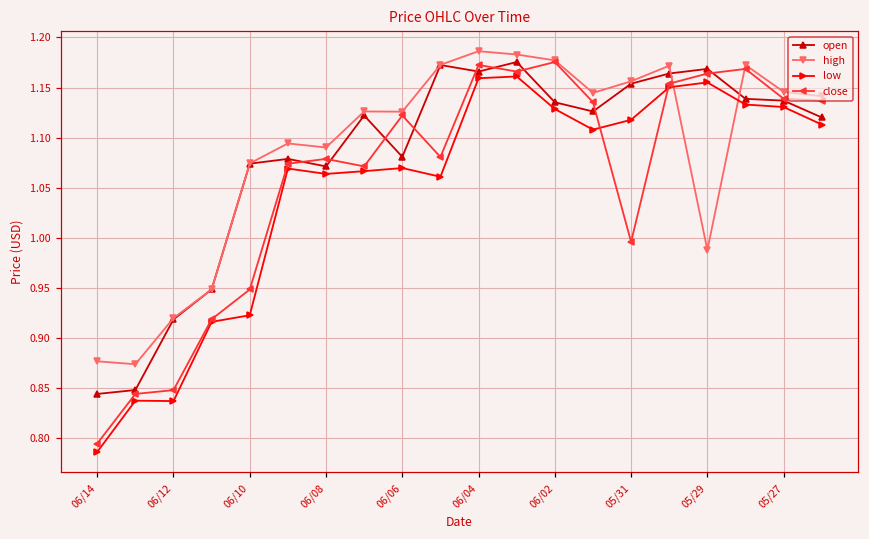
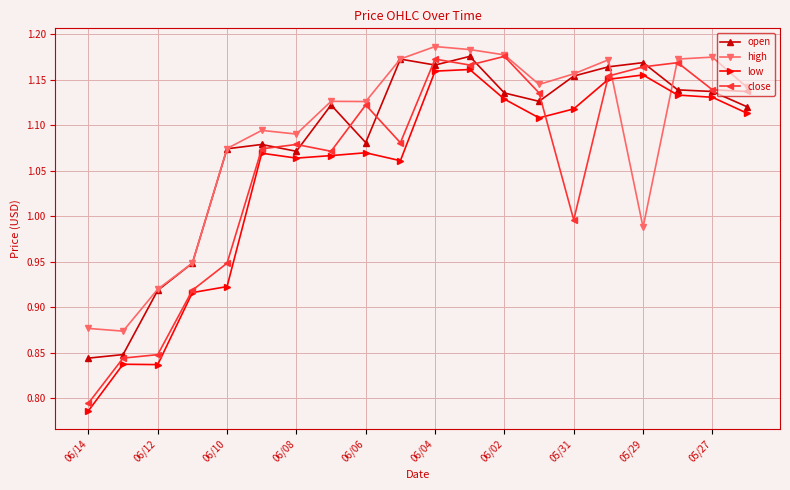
  {
    "high": {
      "06/14": 0.88,
      "06/08": 1.09,
      "06/06": 1.13,
      "06/04": 1.19,
      "05/29": 0.99,
-     "05/27": 1.15
+     "05/27": 1.17
    },
    "close": {
      "06/14": 0.79,
      "06/12": 0.85,
      "06/10": 0.95,
      "06/08": 1.08,
      "06/06": 1.12,
      "06/04": 1.17,
      "05/31": 1.00,
      "05/29": 1.16
    }
  }
